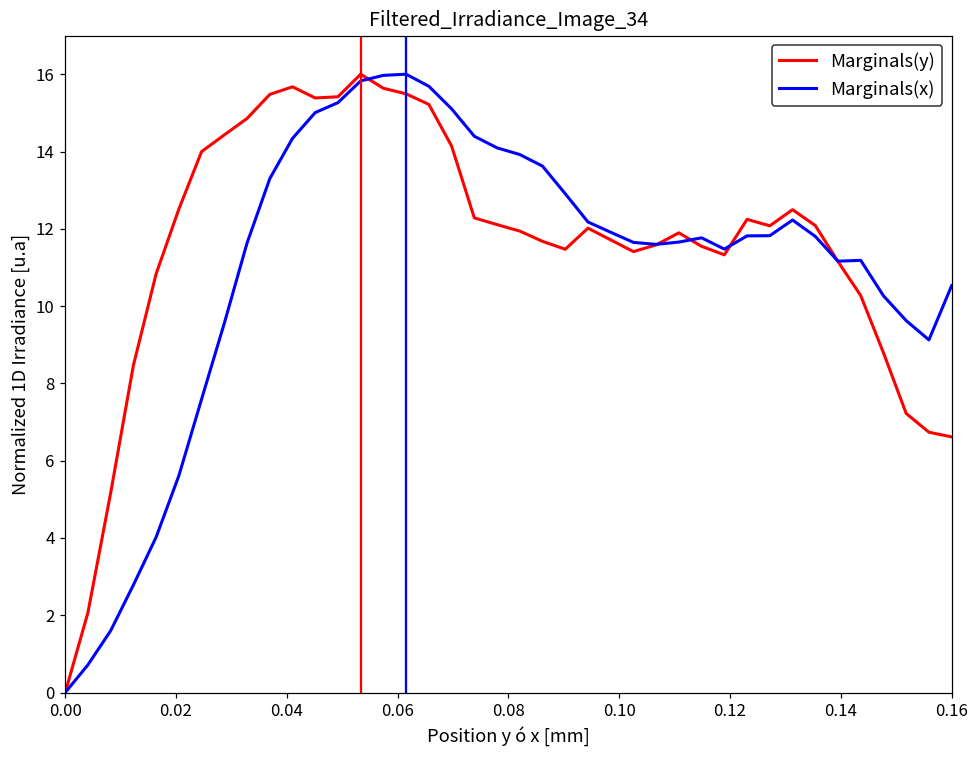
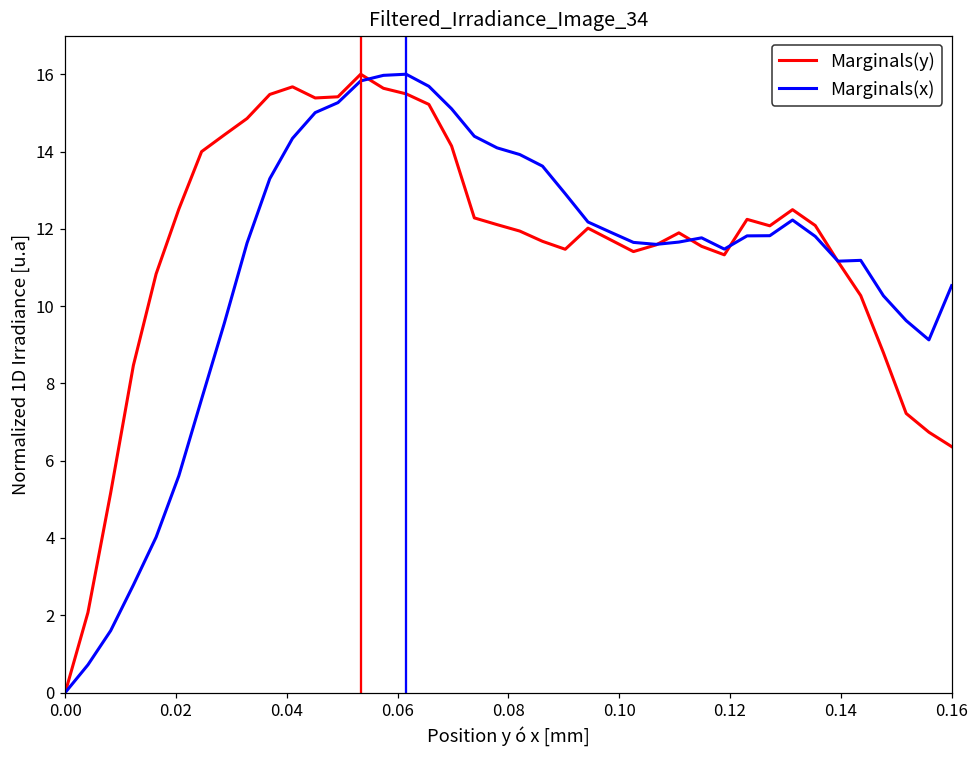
  {
    "Marginals(y)": {
-     "0.16": 6.6
+     "0.16": 6.4
    },
    "Marginals(x)": {
      "0.16": 10.5
    }
  }
